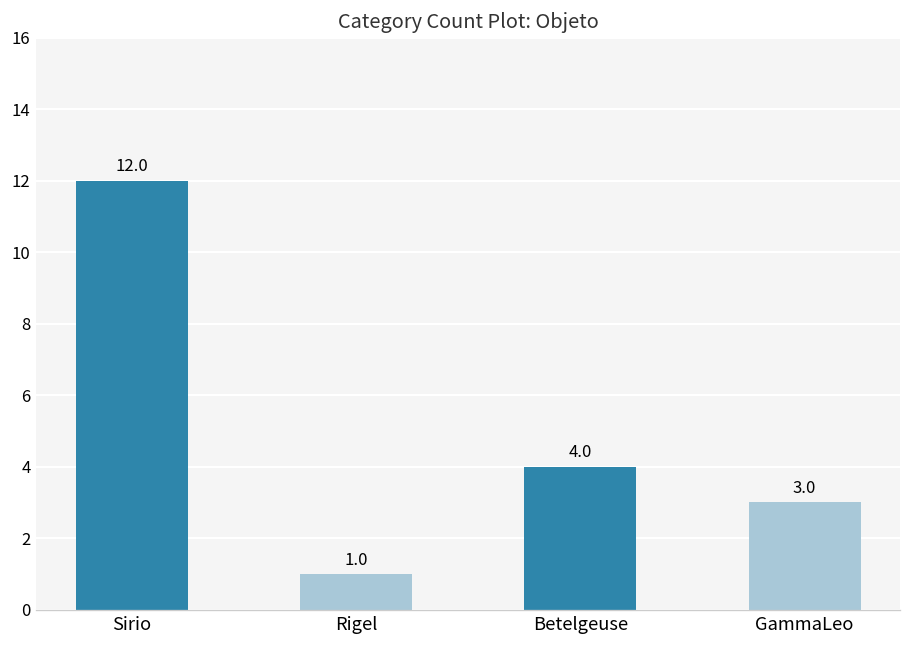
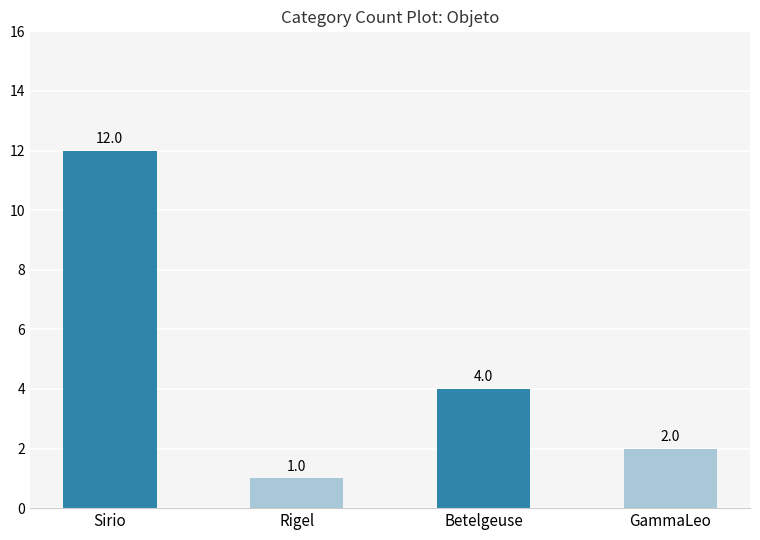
  {
    "Sirio": 12.0,
    "Rigel": 1.0,
    "Betelgeuse": 4.0,
-   "GammaLeo": 3.0
+   "GammaLeo": 2.0
  }
